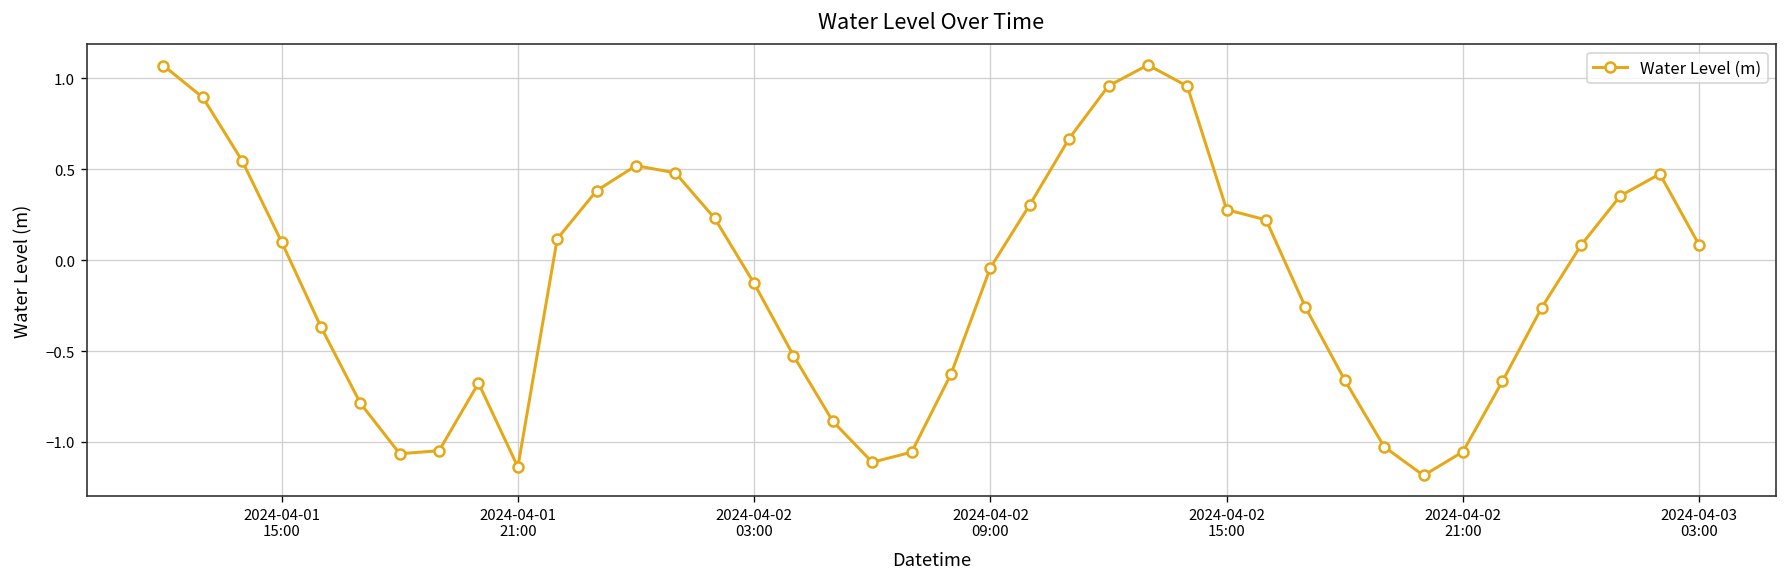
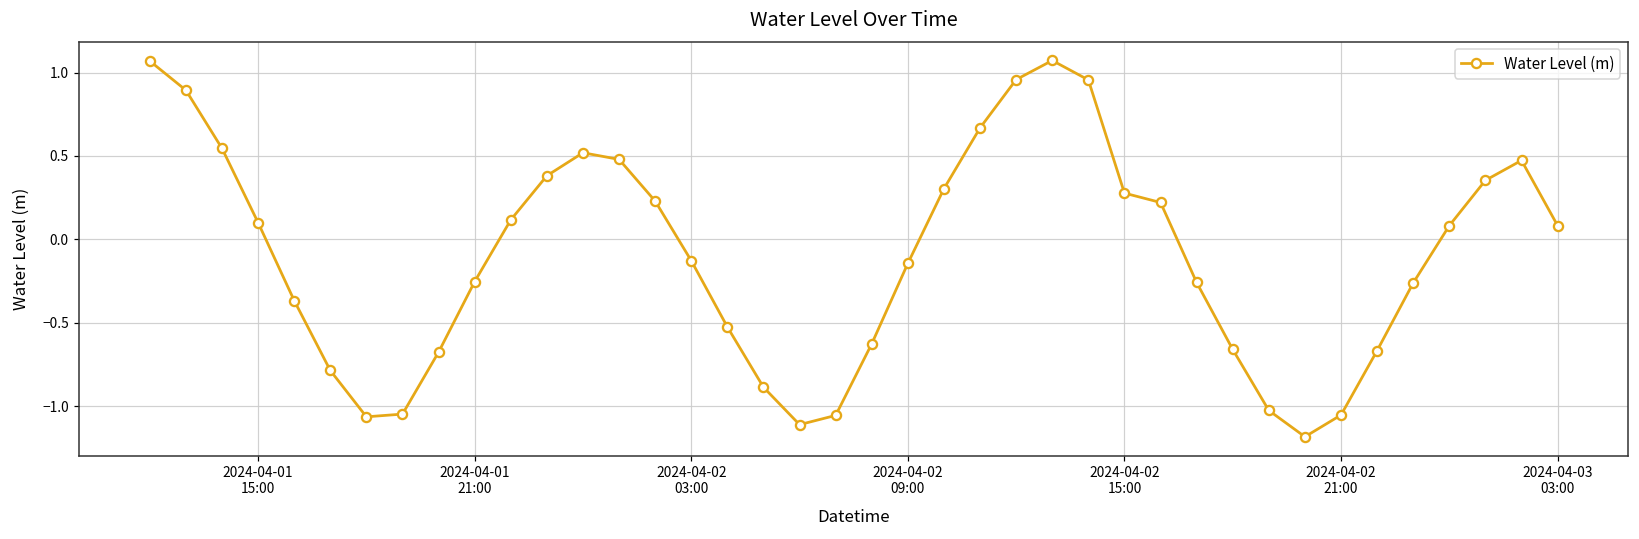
  {
    "2024-04-01 15:00": 0.10,
-   "2024-04-01 21:00": -1.14,
+   "2024-04-01 21:00": -0.25,
    "2024-04-02 03:00": -0.13,
-   "2024-04-02 09:00": -0.04,
+   "2024-04-02 09:00": -0.14,
    "2024-04-02 15:00": 0.28,
    "2024-04-02 21:00": -1.05,
    "2024-04-03 03:00": 0.08
  }
